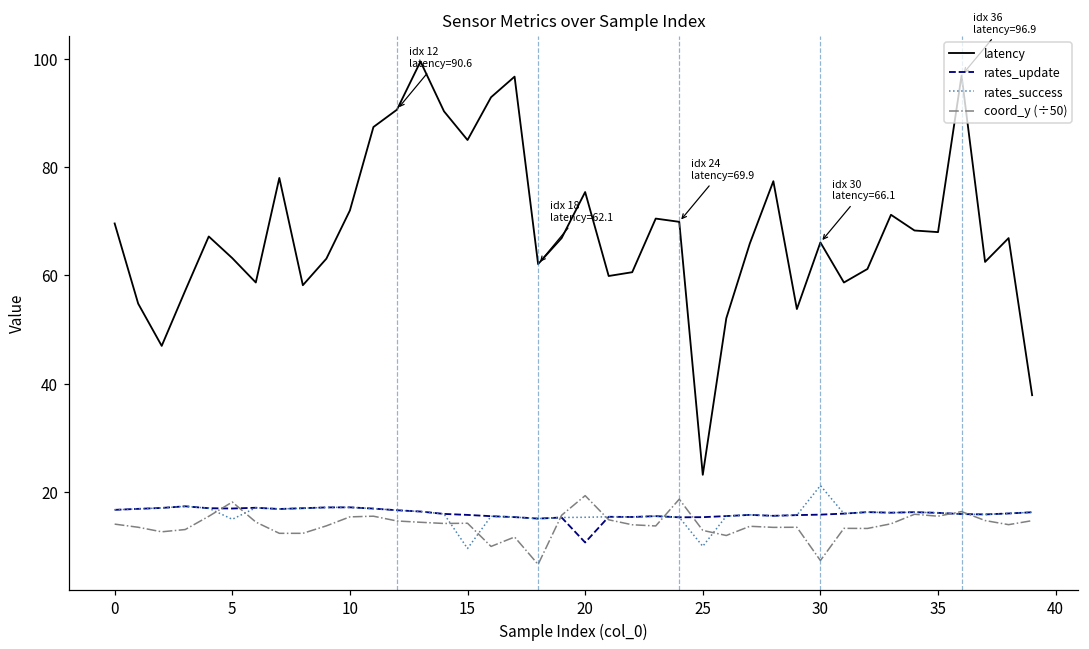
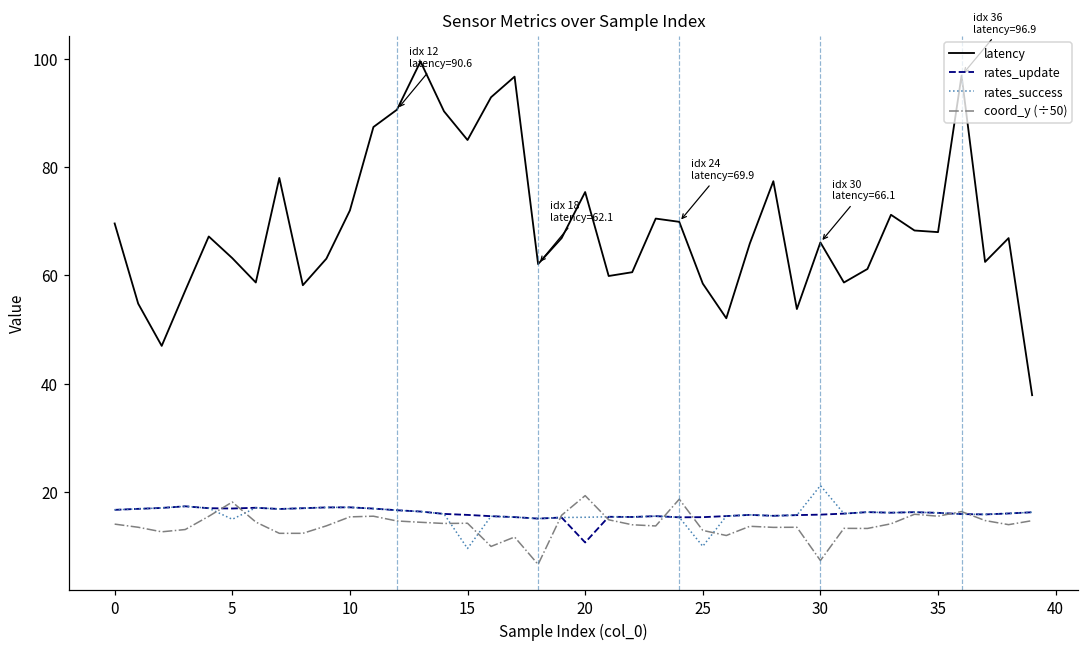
  {
    "latency": {
      "0": 70,
      "5": 63,
      "10": 72,
      "15": 85,
      "20": 75,
-     "25": 23,
+     "25": 59,
      "30": 66,
      "35": 68
    },
    "rates_update": {
      "5": 17,
      "15": 16,
      "20": 11,
      "25": 15,
      "30": 16
    },
    "rates_success": {
      "5": 15,
      "15": 10,
      "20": 15,
      "25": 10,
      "30": 21
    },
    "coord_y (÷50)": {
      "0": 14,
      "5": 18,
      "10": 15,
      "15": 14,
      "20": 19,
      "25": 13,
      "30": 7,
      "35": 16
    }
  }
